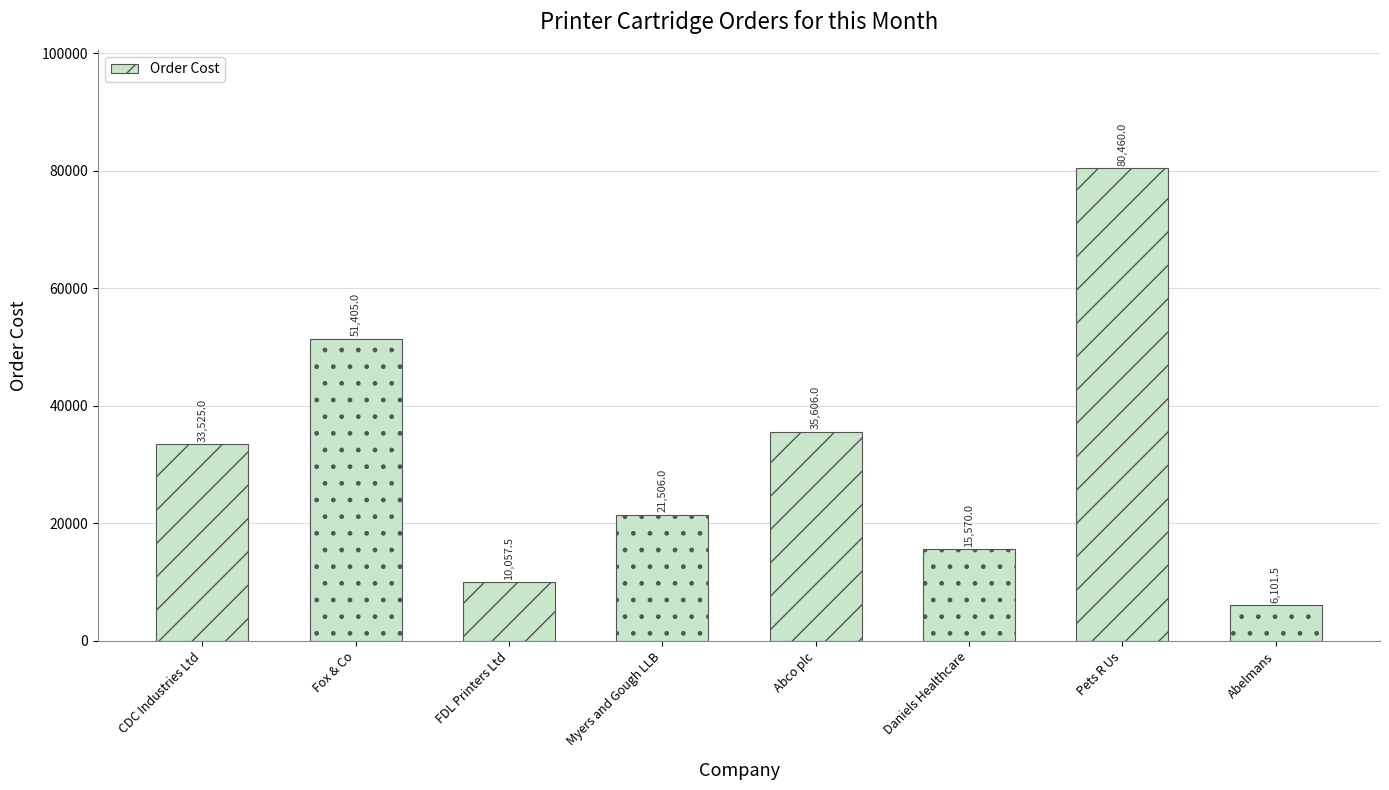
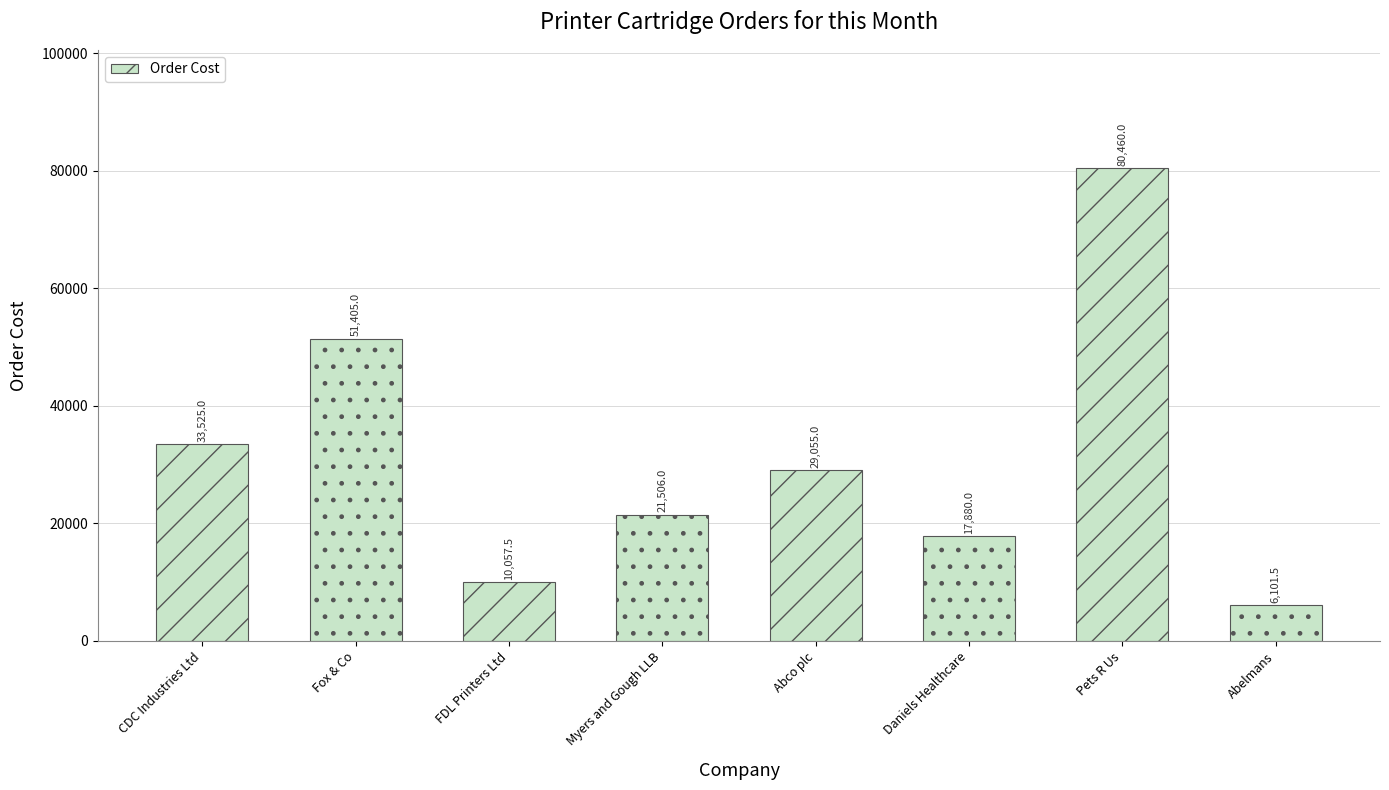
  {
    "CDC Industries Ltd": "33,525.0",
    "Fox & Co": "51,405.0",
    "FDL Printers Ltd": "10,057.5",
    "Myers and Gough LLB": "21,506.0",
-   "Abco plc": "35,606.0",
-   "Daniels Healthcare": "15,570.0",
+   "Abco plc": "29,055.0",
+   "Daniels Healthcare": "17,880.0",
    "Pets R Us": "80,460.0",
    "Abelmans": "6,101.5"
  }
